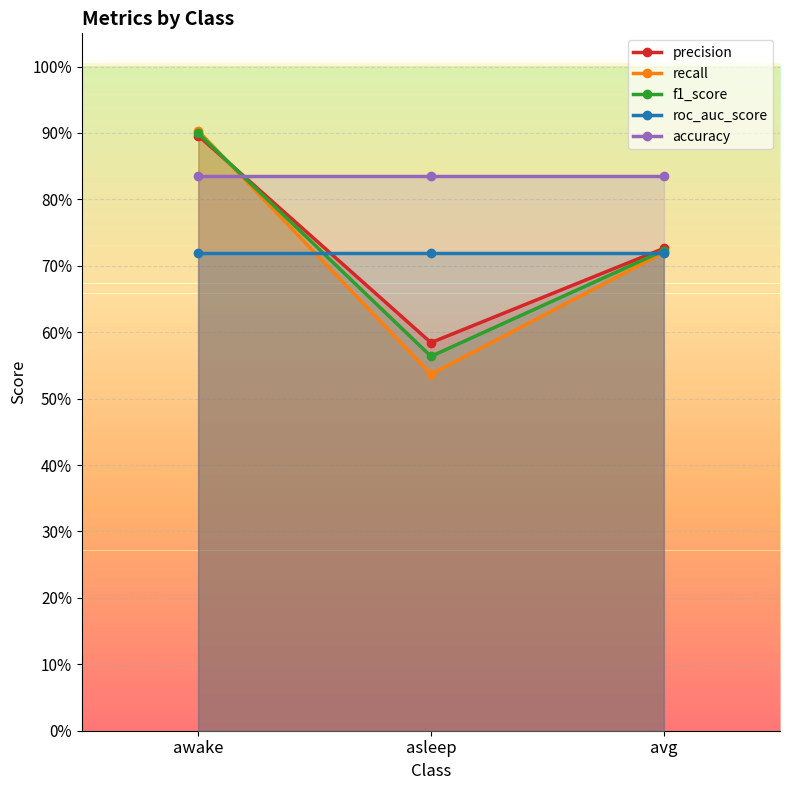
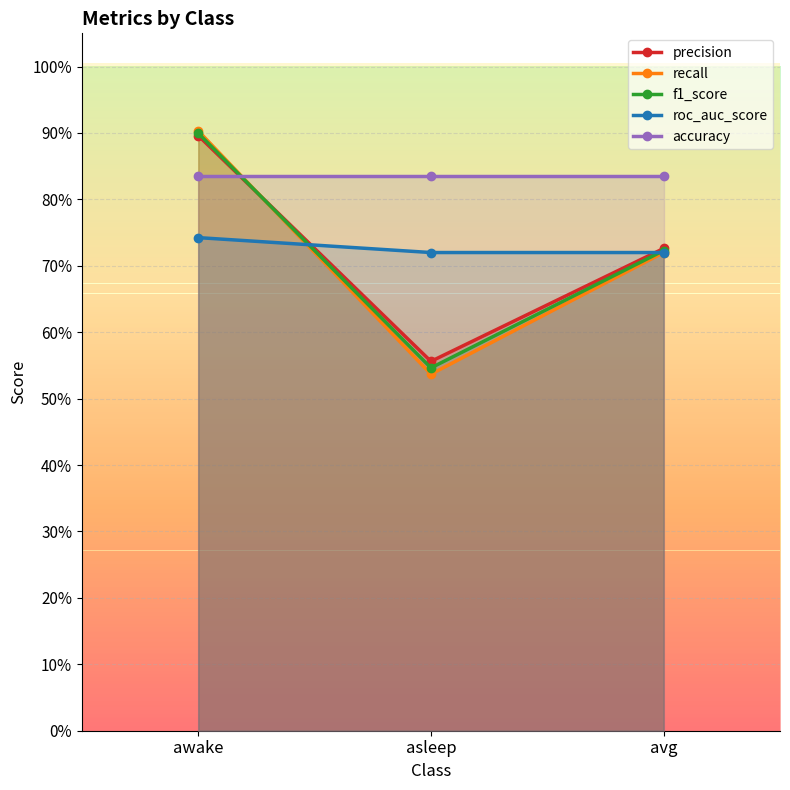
  {
    "precision": {
-     "asleep": "58%"
+     "asleep": "56%"
    },
    "recall": {
      "asleep": "54%"
    },
    "f1_score": {
-     "asleep": "56%"
+     "asleep": "55%"
    },
    "roc_auc_score": {
-     "awake": "72%",
+     "awake": "74%",
      "asleep": "72%"
    },
    "accuracy": {
      "awake": "84%",
      "asleep": "84%",
      "avg": "84%"
    }
  }
